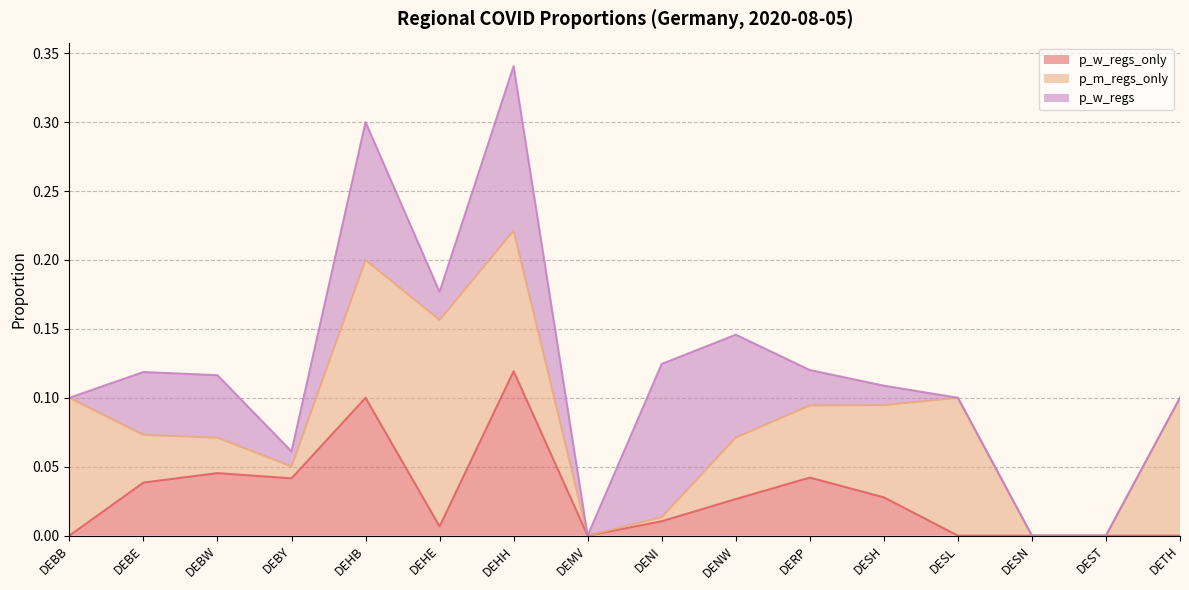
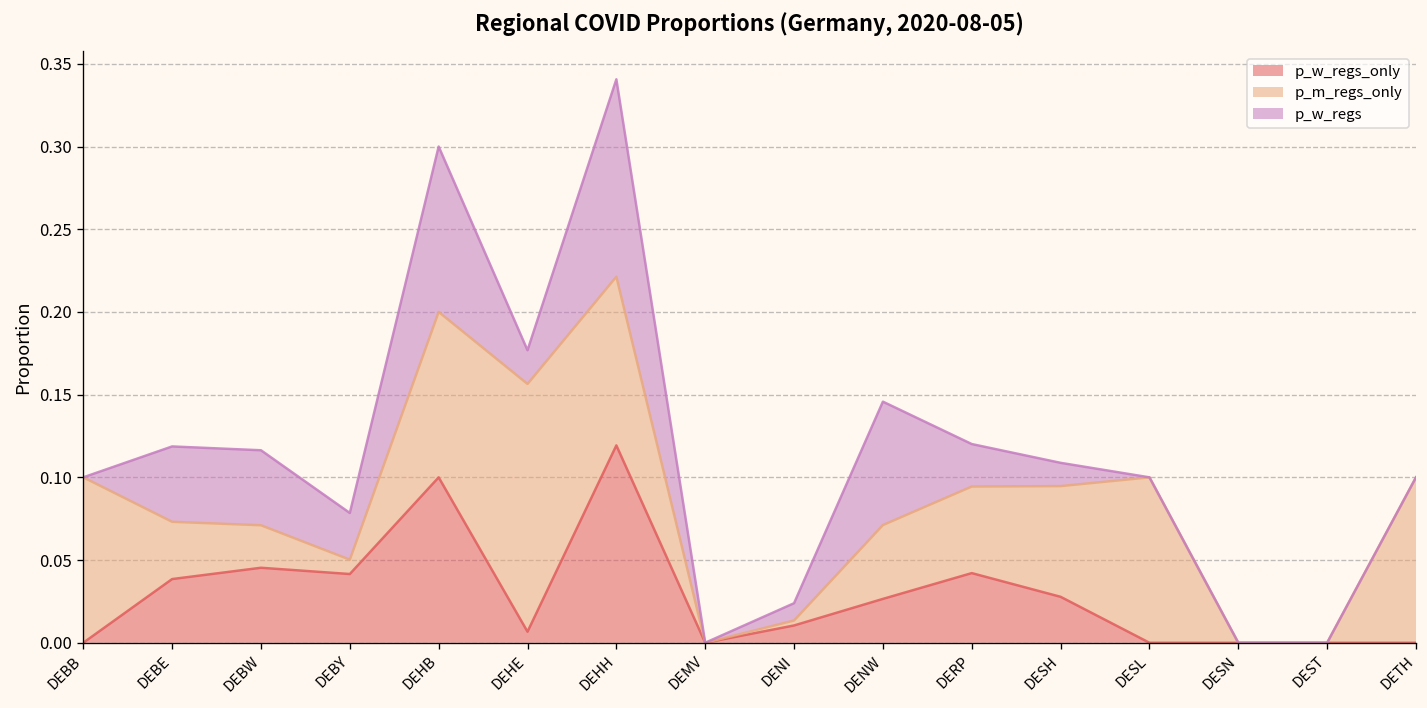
  {
    "p_w_regs_only": {
      "DEBB": 0.000,
      "DEBE": 0.039,
      "DEBW": 0.045,
      "DEBY": 0.042,
      "DEHB": 0.100,
      "DEHE": 0.007,
      "DEHH": 0.119,
      "DENI": 0.010,
      "DENW": 0.027,
      "DERP": 0.042,
      "DESH": 0.028,
      "DESL": 0.000,
      "DETH": 0.000
    },
    "p_m_regs_only": {
      "DEBE": 0.035,
      "DEBW": 0.026,
      "DEBY": 0.009,
      "DEHB": 0.100,
      "DEHE": 0.150,
      "DEHH": 0.102,
      "DENI": 0.003,
      "DENW": 0.045,
      "DERP": 0.052,
      "DESH": 0.067
    },
    "p_w_regs": {
      "DEBE": 0.046,
      "DEBW": 0.045,
-     "DEBY": 0.011,
+     "DEBY": 0.028,
      "DEHB": 0.100,
      "DEHE": 0.020,
      "DEHH": 0.119,
-     "DENI": 0.111,
+     "DENI": 0.010,
      "DENW": 0.075,
      "DERP": 0.026,
      "DESH": 0.014
    }
  }
